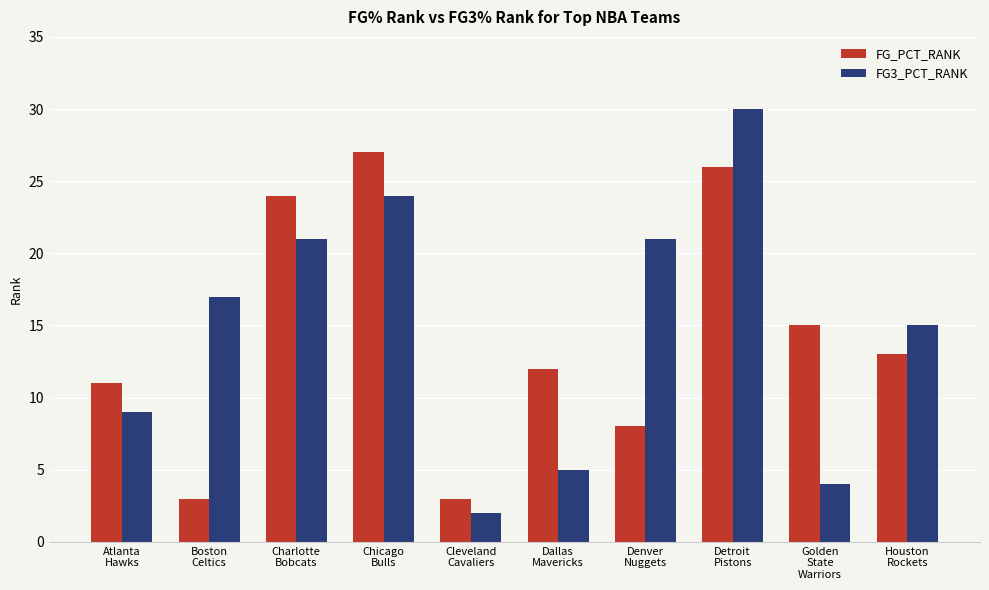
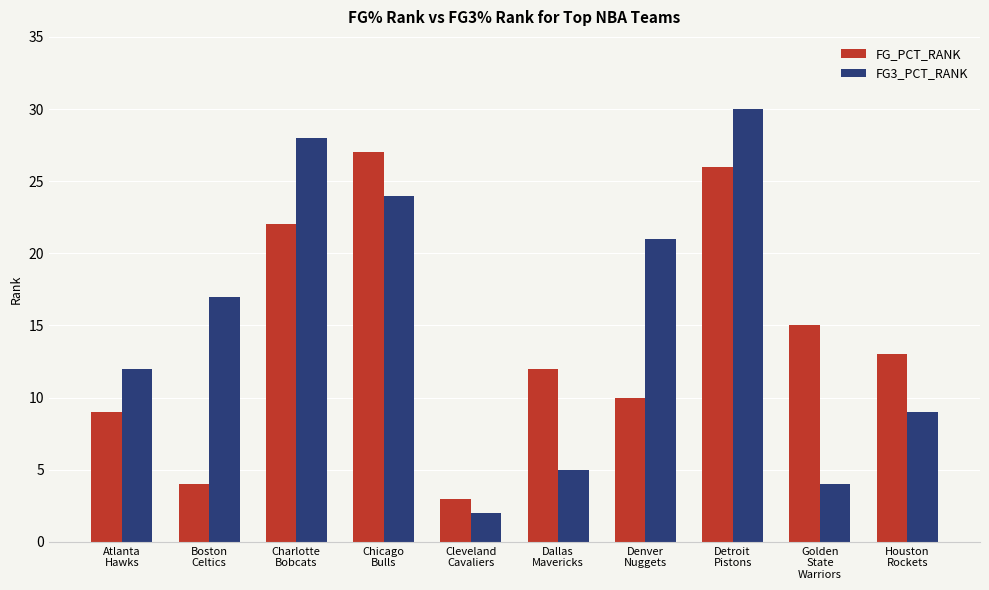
  {
    "FG_PCT_RANK": {
-     "Atlanta Hawks": 11,
-     "Boston Celtics": 3,
-     "Charlotte Bobcats": 24,
+     "Atlanta Hawks": 9,
+     "Boston Celtics": 4,
+     "Charlotte Bobcats": 22,
      "Chicago Bulls": 27,
      "Cleveland Cavaliers": 3,
      "Dallas Mavericks": 12,
-     "Denver Nuggets": 8,
+     "Denver Nuggets": 10,
      "Detroit Pistons": 26,
      "Golden State Warriors": 15,
      "Houston Rockets": 13
    },
    "FG3_PCT_RANK": {
-     "Atlanta Hawks": 9,
+     "Atlanta Hawks": 12,
      "Boston Celtics": 17,
-     "Charlotte Bobcats": 21,
+     "Charlotte Bobcats": 28,
      "Chicago Bulls": 24,
      "Cleveland Cavaliers": 2,
      "Dallas Mavericks": 5,
      "Denver Nuggets": 21,
      "Detroit Pistons": 30,
      "Golden State Warriors": 4,
-     "Houston Rockets": 15
+     "Houston Rockets": 9
    }
  }
